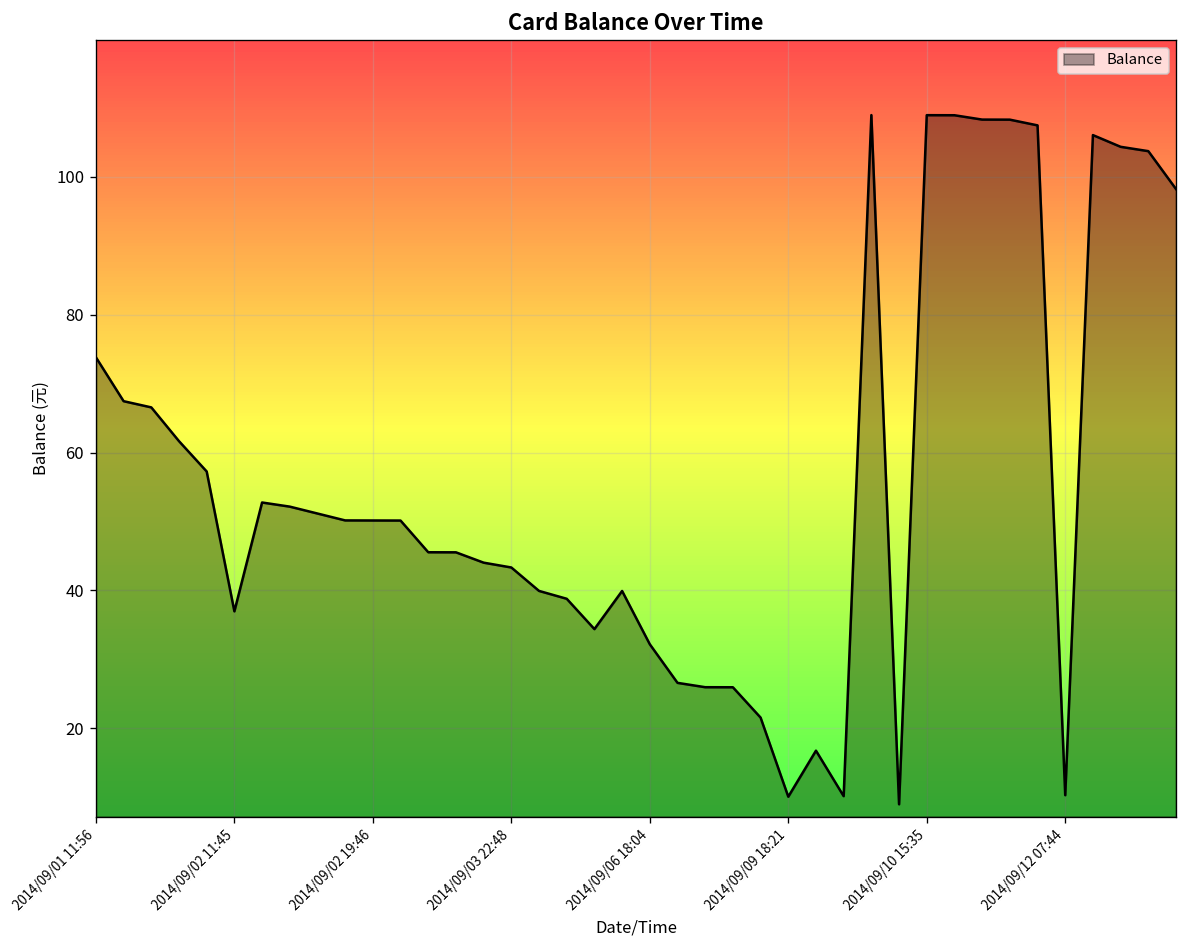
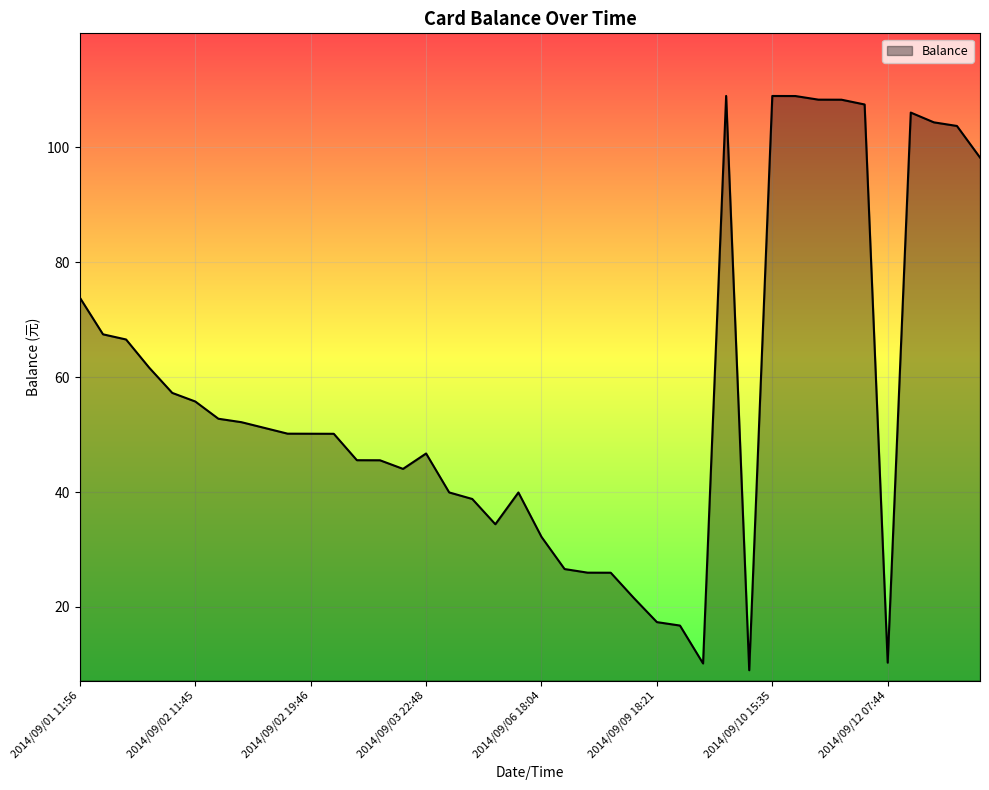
  {
    "2014/09/01 11:56": 74,
-   "2014/09/02 11:45": 37,
+   "2014/09/02 11:45": 56,
    "2014/09/02 19:46": 50,
-   "2014/09/03 22:48": 43,
+   "2014/09/03 22:48": 47,
    "2014/09/06 18:04": 32,
-   "2014/09/09 18:21": 10,
+   "2014/09/09 18:21": 17,
    "2014/09/10 15:35": 109,
    "2014/09/12 07:44": 10
  }
